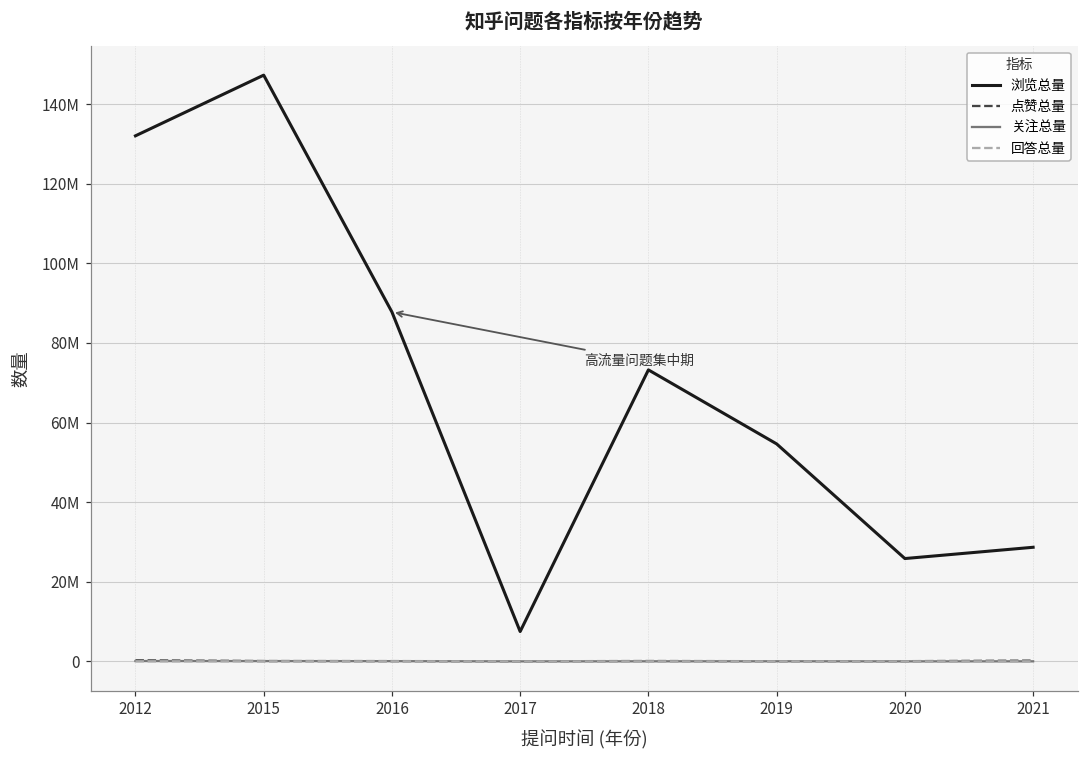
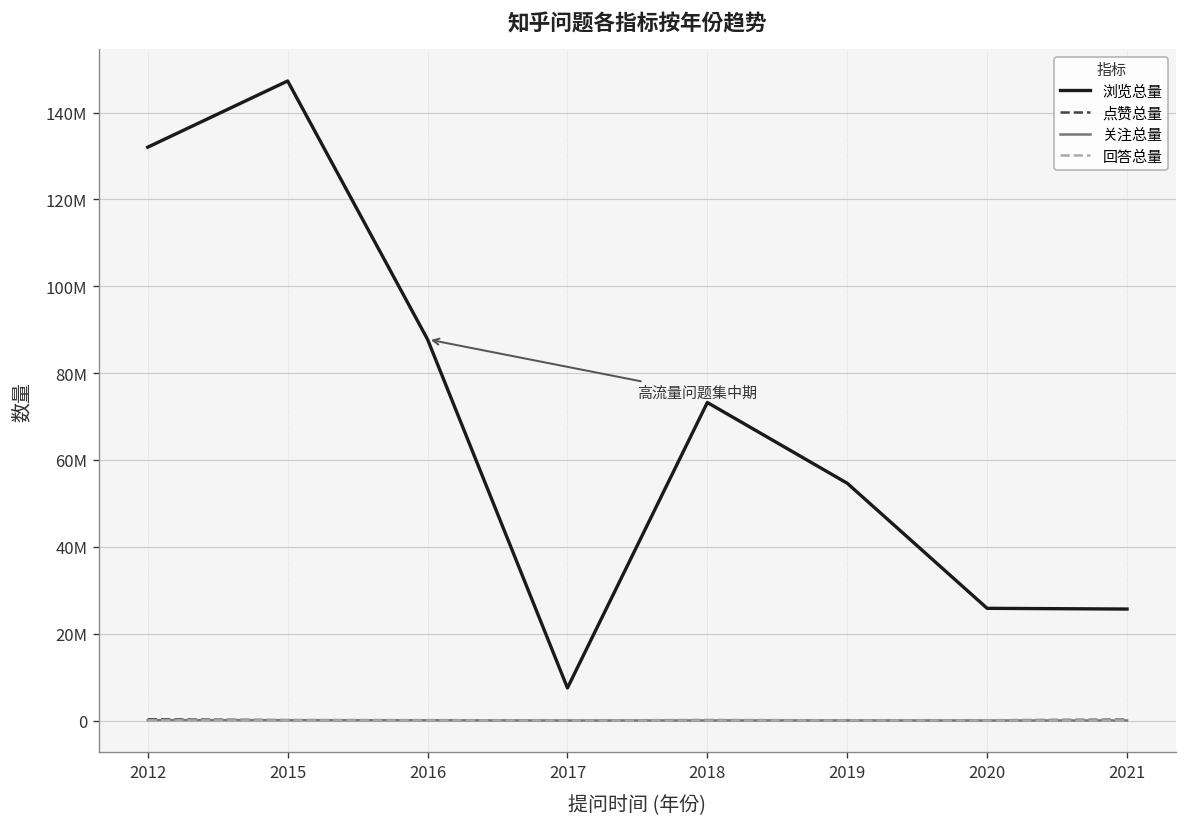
  {
    "浏览总量": {
      "2012": 132000000,
      "2015": 147000000,
      "2016": 88000000,
      "2017": 7000000,
      "2018": 73000000,
      "2019": 55000000,
      "2020": 26000000,
-     "2021": 29000000
+     "2021": 26000000
    }
  }
